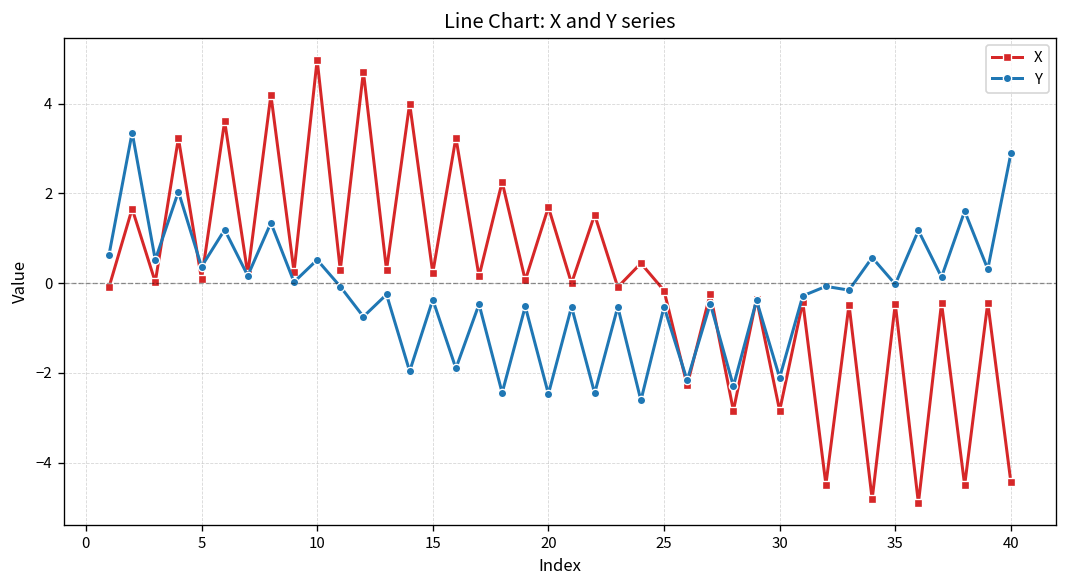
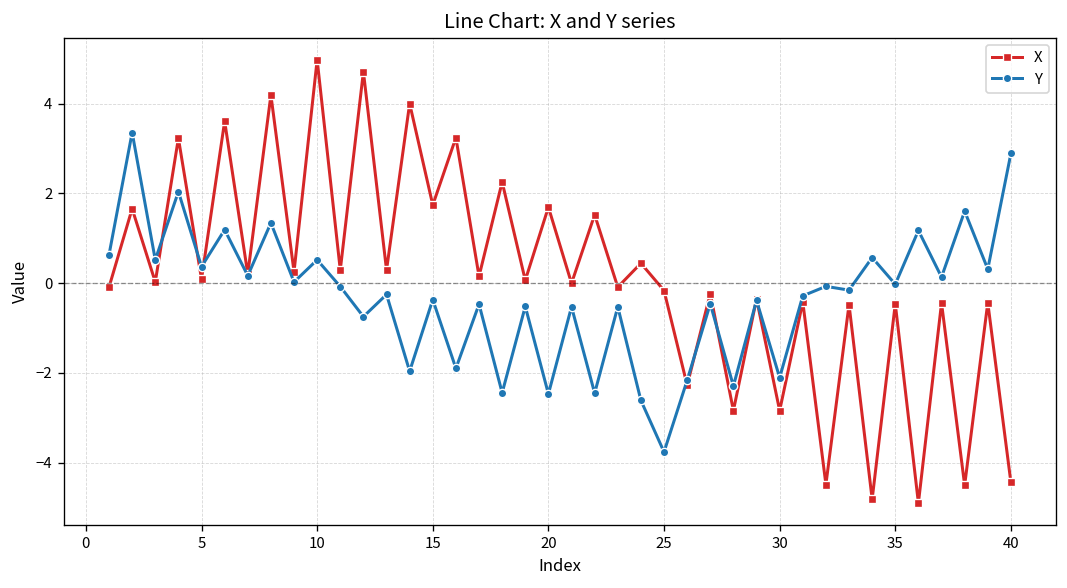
  {
    "X": {
      "5": 0.1,
      "10": 5.0,
-     "15": 0.2,
+     "15": 1.7,
      "20": 1.7,
      "25": -0.2,
      "30": -2.8,
      "35": -0.5,
      "40": -4.4
    },
    "Y": {
      "5": 0.4,
      "10": 0.5,
      "15": -0.4,
      "20": -2.5,
-     "25": -0.5,
+     "25": -3.8,
      "30": -2.1,
      "35": 0.0,
      "40": 2.9
    }
  }
